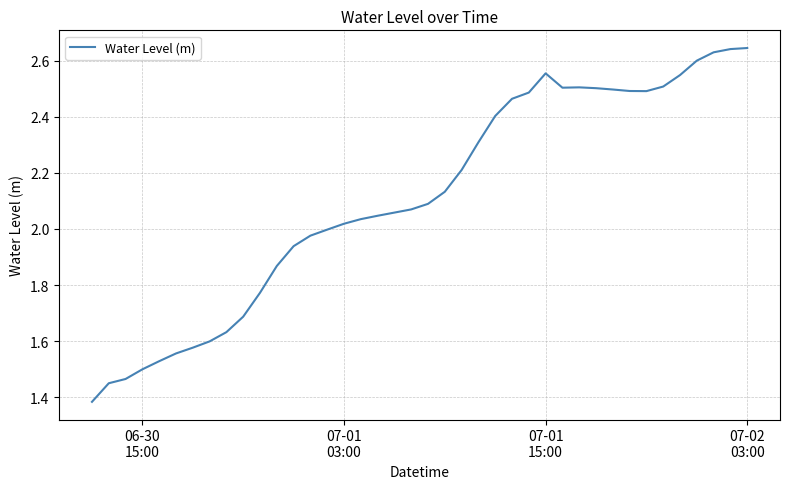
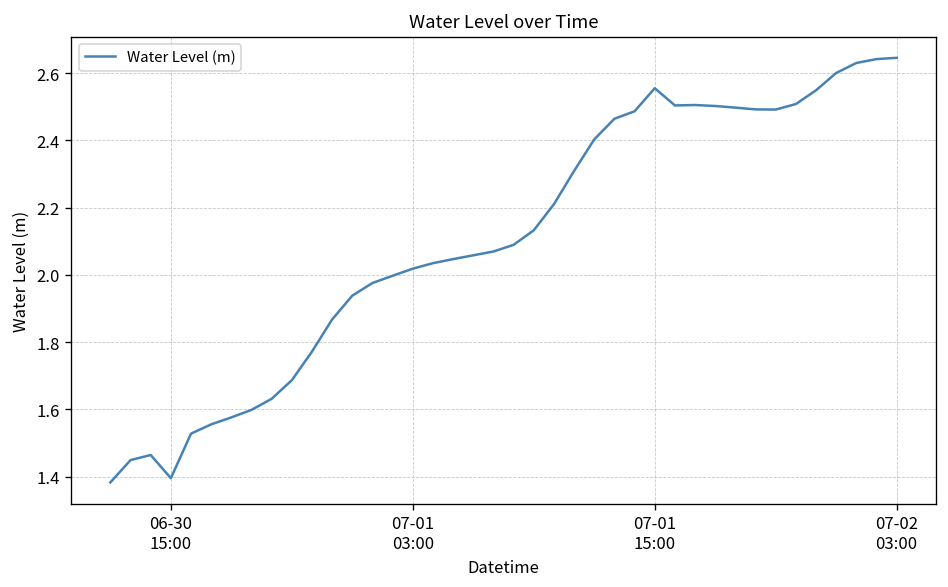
  {
-   "06-30 15:00": 1.50,
+   "06-30 15:00": 1.40,
    "07-01 03:00": 2.02,
    "07-01 15:00": 2.56,
    "07-02 03:00": 2.65
  }
